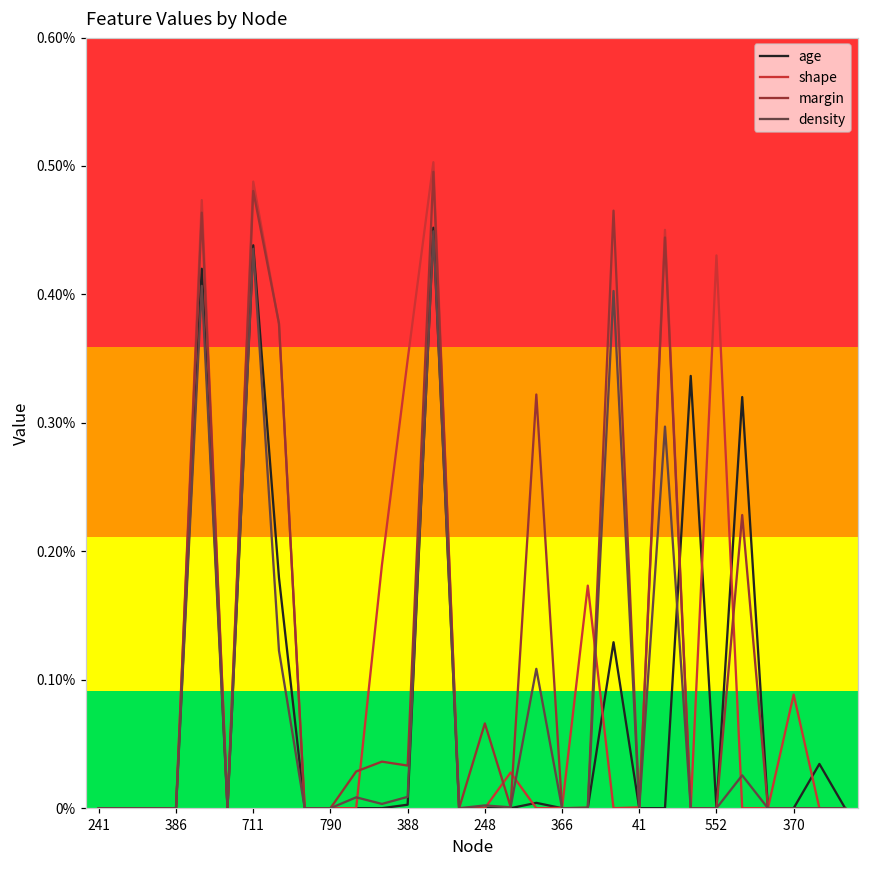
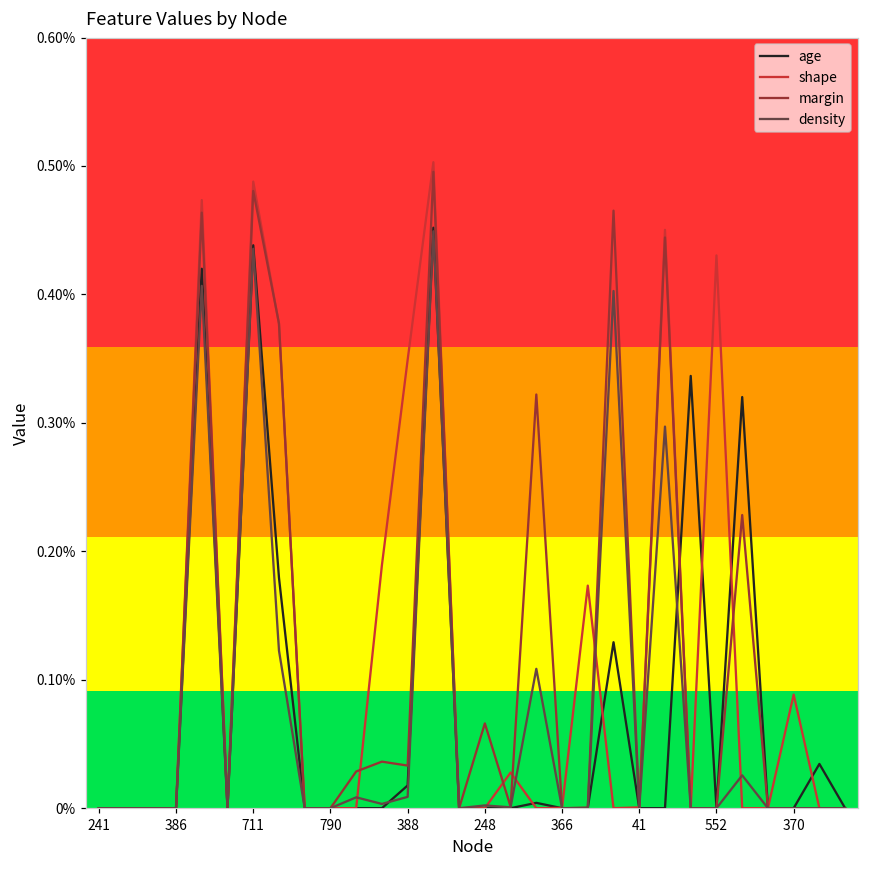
  {
    "age": {
      "711": "0.438%",
-     "388": "0.003%"
+     "388": "0.018%"
    }
  }
